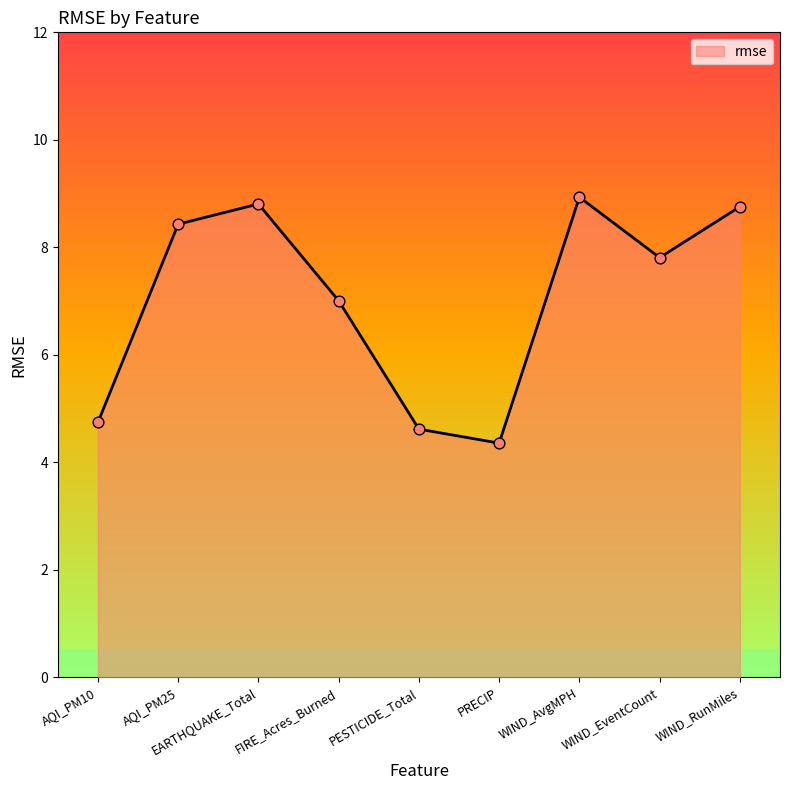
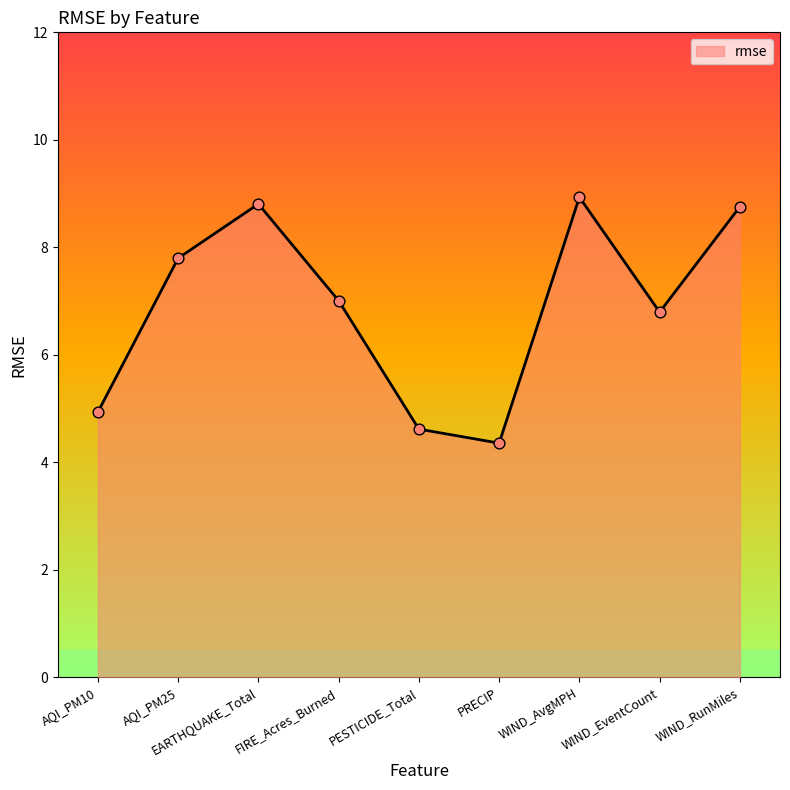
  {
-   "AQI_PM10": 4.7,
-   "AQI_PM25": 8.4,
+   "AQI_PM10": 4.9,
+   "AQI_PM25": 7.8,
    "EARTHQUAKE_Total": 8.8,
    "FIRE_Acres_Burned": 7.0,
    "PESTICIDE_Total": 4.6,
    "PRECIP": 4.4,
    "WIND_AvgMPH": 8.9,
-   "WIND_EventCount": 7.8,
+   "WIND_EventCount": 6.8,
    "WIND_RunMiles": 8.8
  }
